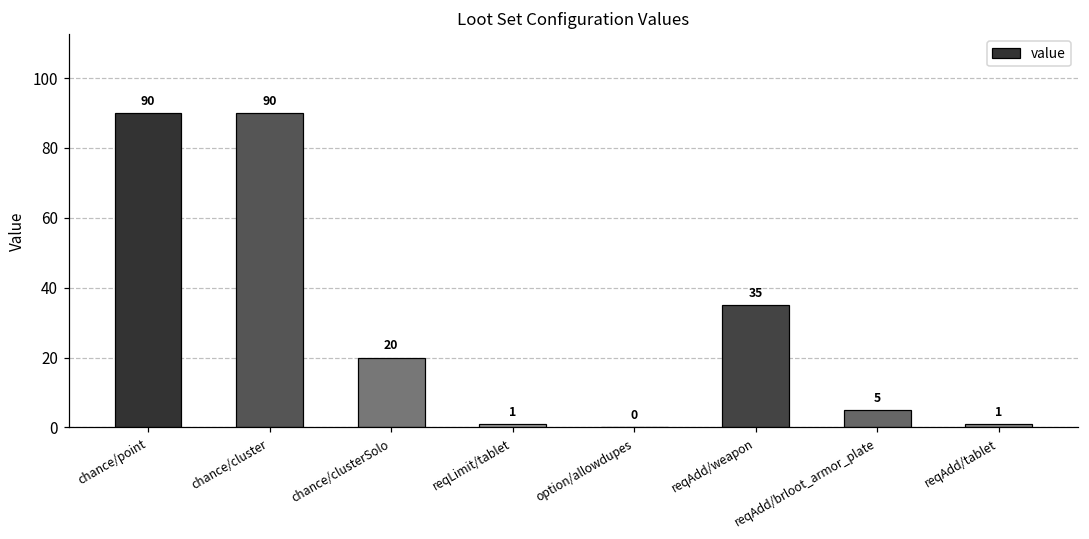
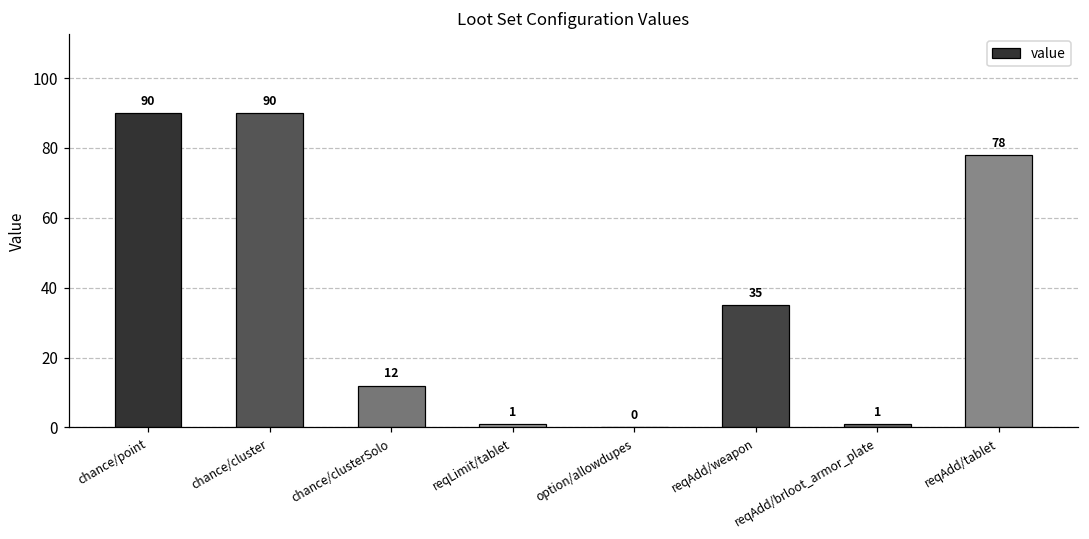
  {
    "chance/point": 90,
    "chance/cluster": 90,
-   "chance/clusterSolo": 20,
+   "chance/clusterSolo": 12,
    "reqLimit/tablet": 1,
    "option/allowdupes": 0,
    "reqAdd/weapon": 35,
-   "reqAdd/brloot_armor_plate": 5,
-   "reqAdd/tablet": 1
+   "reqAdd/brloot_armor_plate": 1,
+   "reqAdd/tablet": 78
  }
